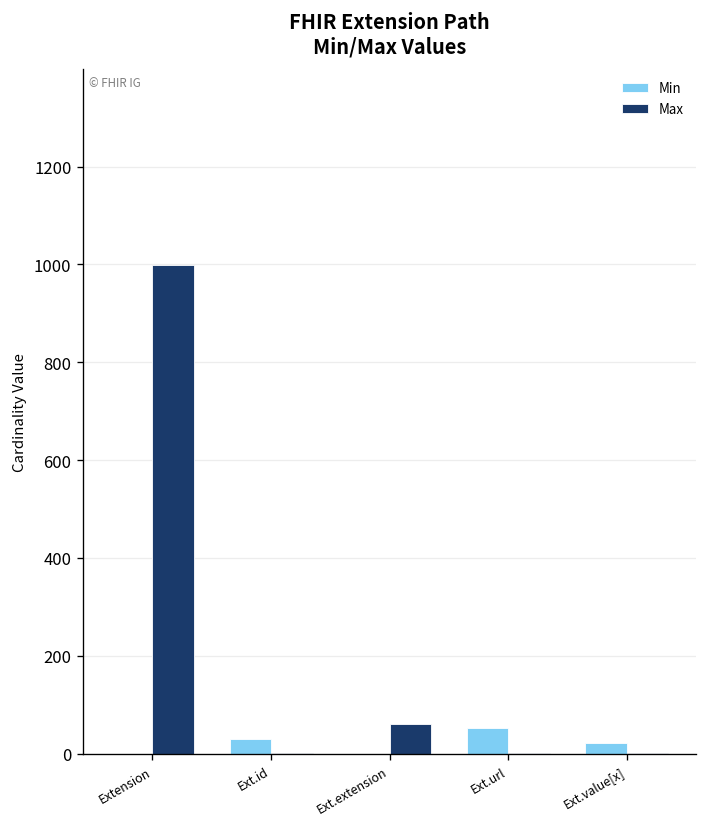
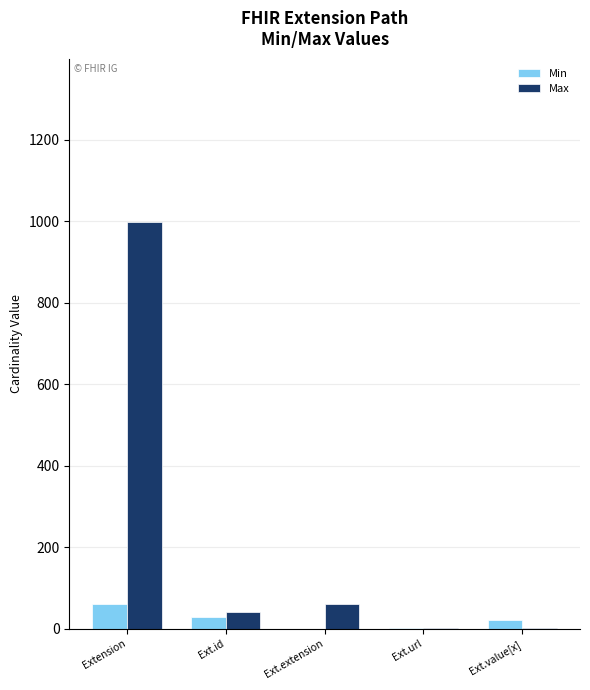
  {
    "Min": {
-     "Extension": 0,
+     "Extension": 60,
      "Ext.id": 30,
      "Ext.extension": 0,
-     "Ext.url": 50,
+     "Ext.url": 0,
      "Ext.value[x]": 20
    },
    "Max": {
      "Extension": 1000,
-     "Ext.id": 0,
+     "Ext.id": 40,
      "Ext.extension": 60
    }
  }
